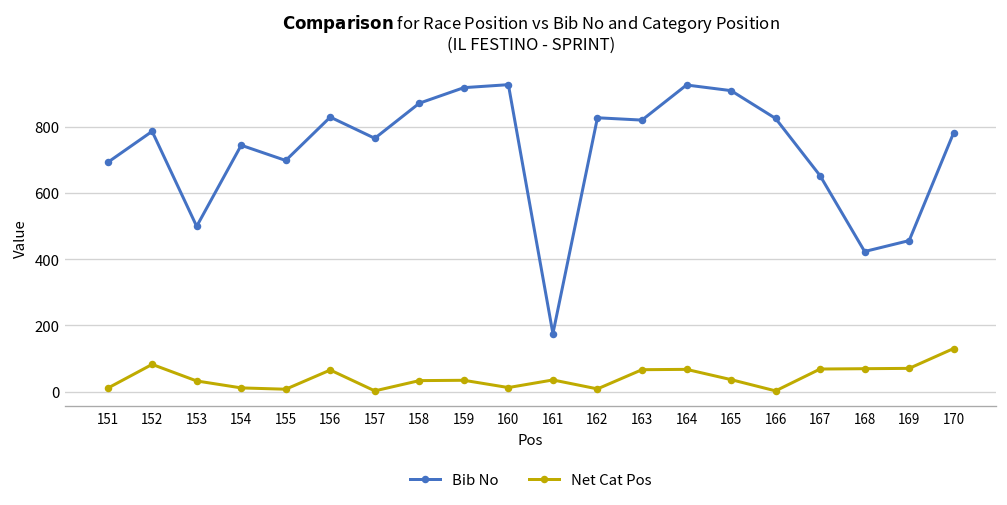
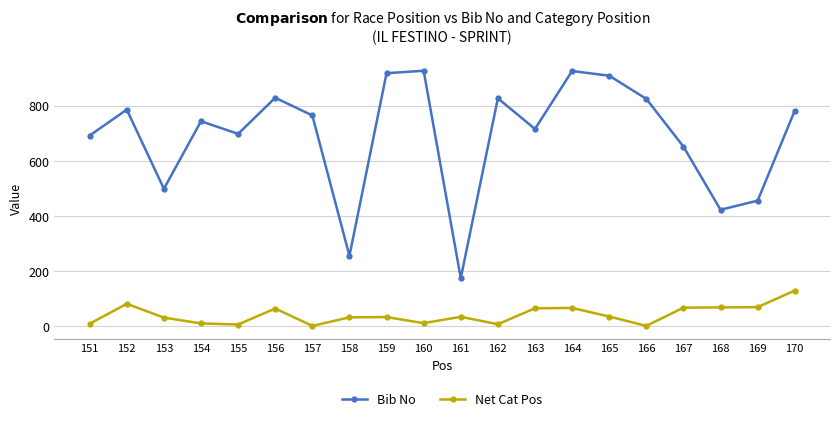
  {
    "Bib No": {
      "151": 690,
      "152": 790,
      "153": 500,
      "154": 740,
      "155": 700,
      "156": 830,
      "157": 770,
-     "158": 870,
+     "158": 260,
      "159": 920,
      "160": 930,
      "161": 180,
      "162": 830,
-     "163": 820,
+     "163": 720,
      "164": 930,
      "165": 910,
      "166": 830,
      "167": 650,
      "168": 420,
      "169": 460,
      "170": 780
    },
    "Net Cat Pos": {
      "151": 10,
      "152": 80,
      "153": 30,
      "154": 10,
      "155": 10,
      "156": 70,
      "157": 0,
      "158": 30,
      "159": 30,
      "160": 10,
      "161": 40,
      "162": 10,
      "163": 70,
      "164": 70,
      "165": 40,
      "166": 0,
      "167": 70,
      "168": 70,
      "169": 70,
      "170": 130
    }
  }
